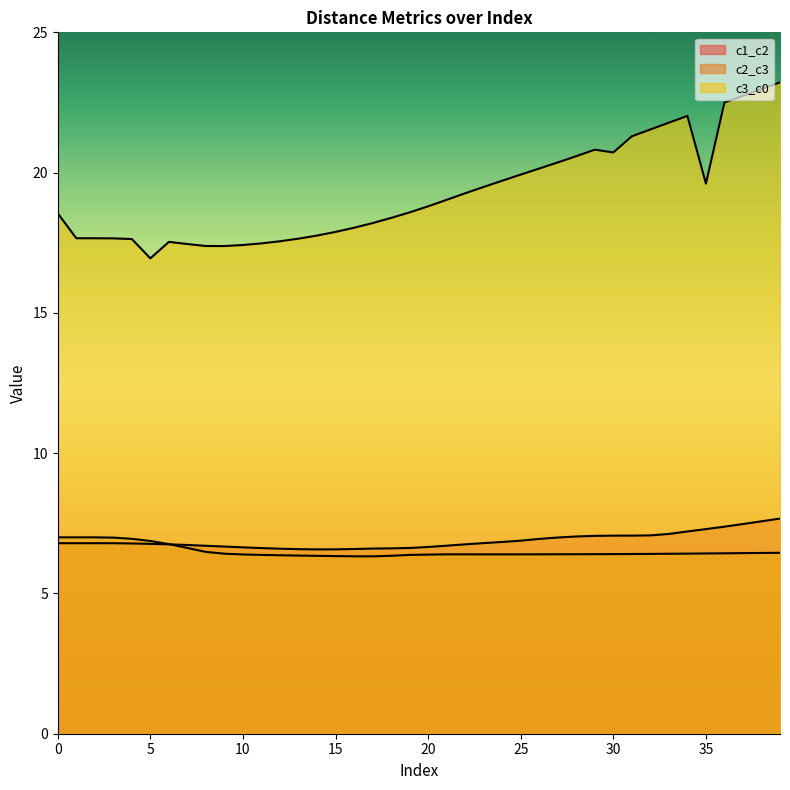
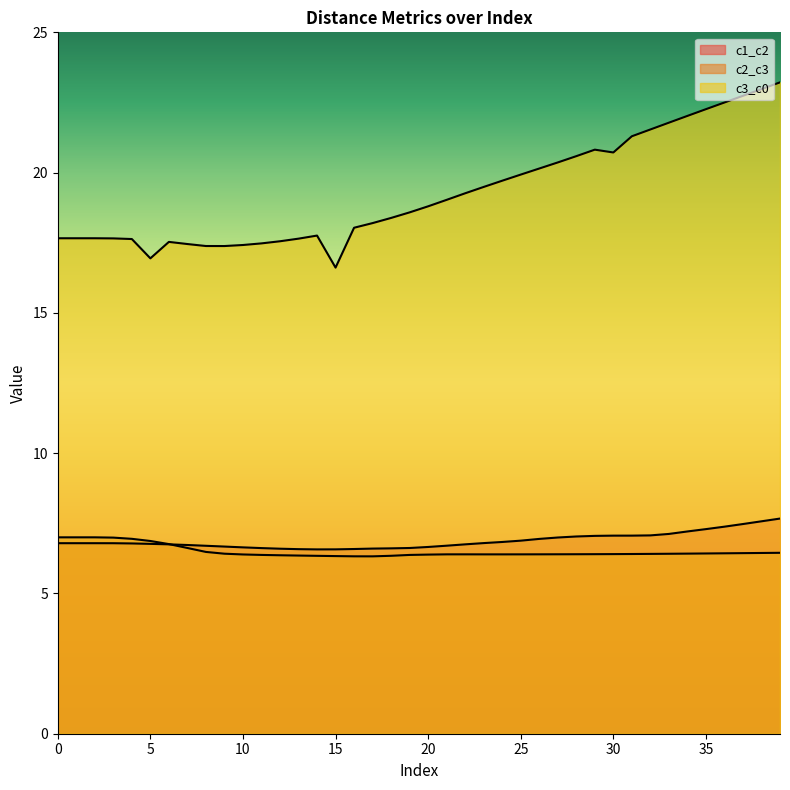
  {
    "c3_c0": {
-     "0": 18.5,
+     "0": 17.7,
      "5": 16.9,
      "10": 17.4,
-     "15": 17.9,
+     "15": 16.6,
      "20": 18.8,
      "25": 19.9,
      "30": 20.7,
-     "35": 19.6
+     "35": 22.3
    }
  }
